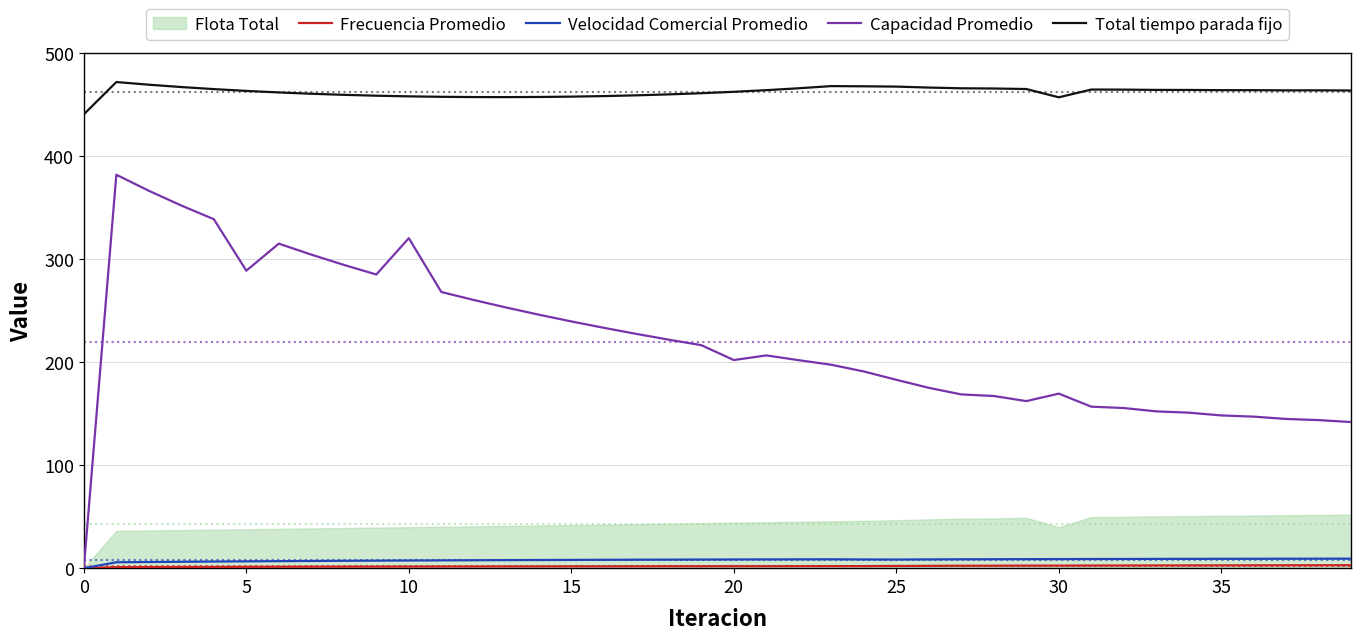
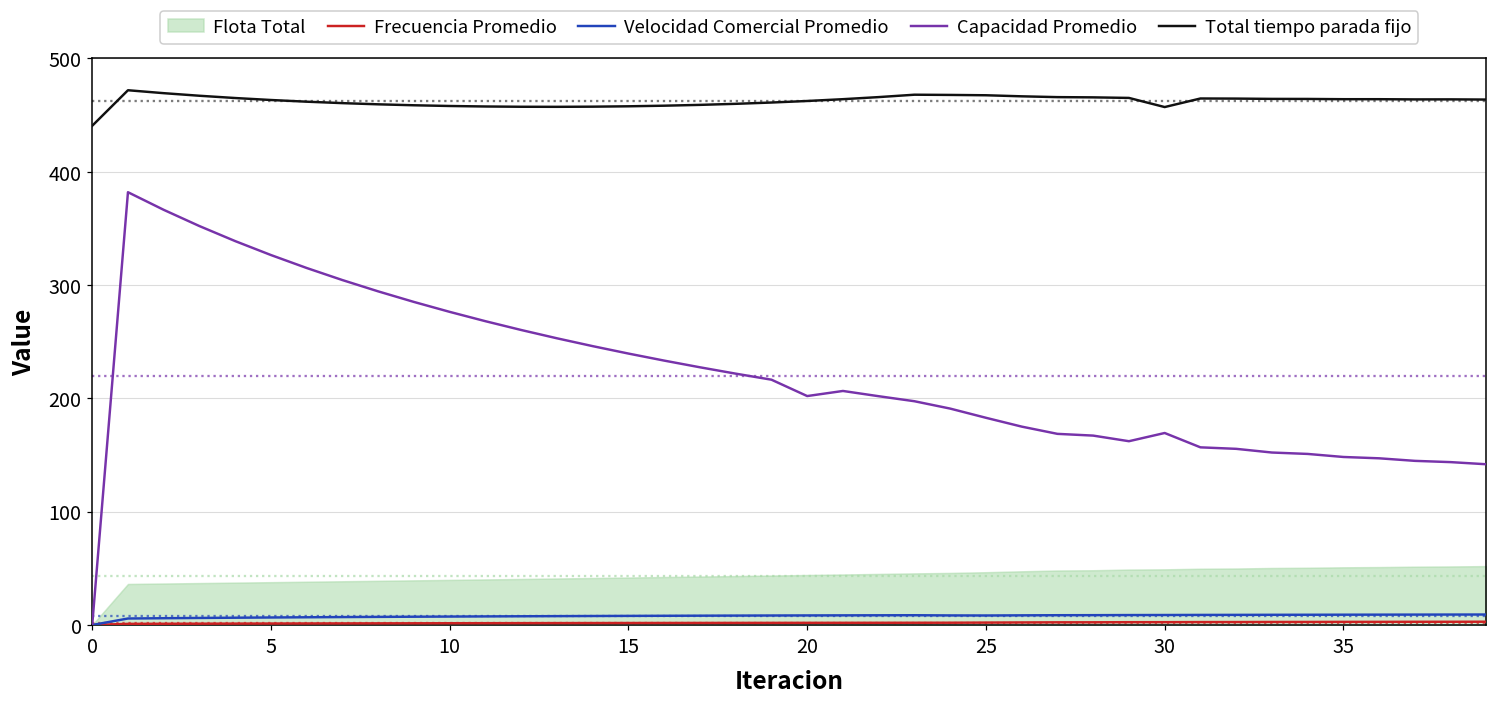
  {
    "Frecuencia Promedio": {
      "5": 1,
      "10": 2,
      "15": 2,
      "20": 2,
      "25": 2,
      "30": 2,
      "35": 3
    },
    "Flota Total": {
      "5": 38,
      "10": 40,
      "15": 42,
      "20": 44,
      "25": 47,
-     "30": 40,
+     "30": 49,
      "35": 51
    },
    "Velocidad Comercial Promedio": {
      "5": 7,
      "10": 7,
      "15": 8,
      "20": 8,
      "25": 8,
      "30": 9,
      "35": 9
    },
    "Capacidad Promedio": {
-     "5": 289,
-     "10": 320,
+     "5": 326,
+     "10": 276,
      "15": 240,
      "20": 202,
      "25": 183,
      "30": 169,
      "35": 148
    },
    "Total tiempo parada fijo": {
      "0": 441,
      "5": 463,
      "10": 458,
      "15": 458,
      "20": 462,
      "25": 467,
      "30": 457,
      "35": 464
    }
  }
